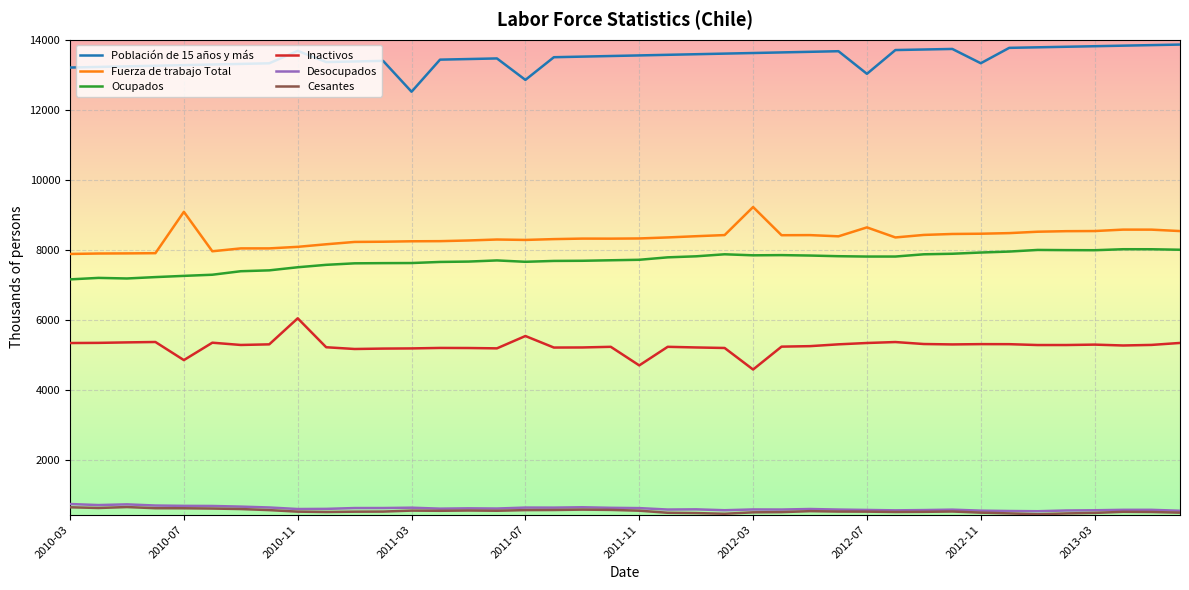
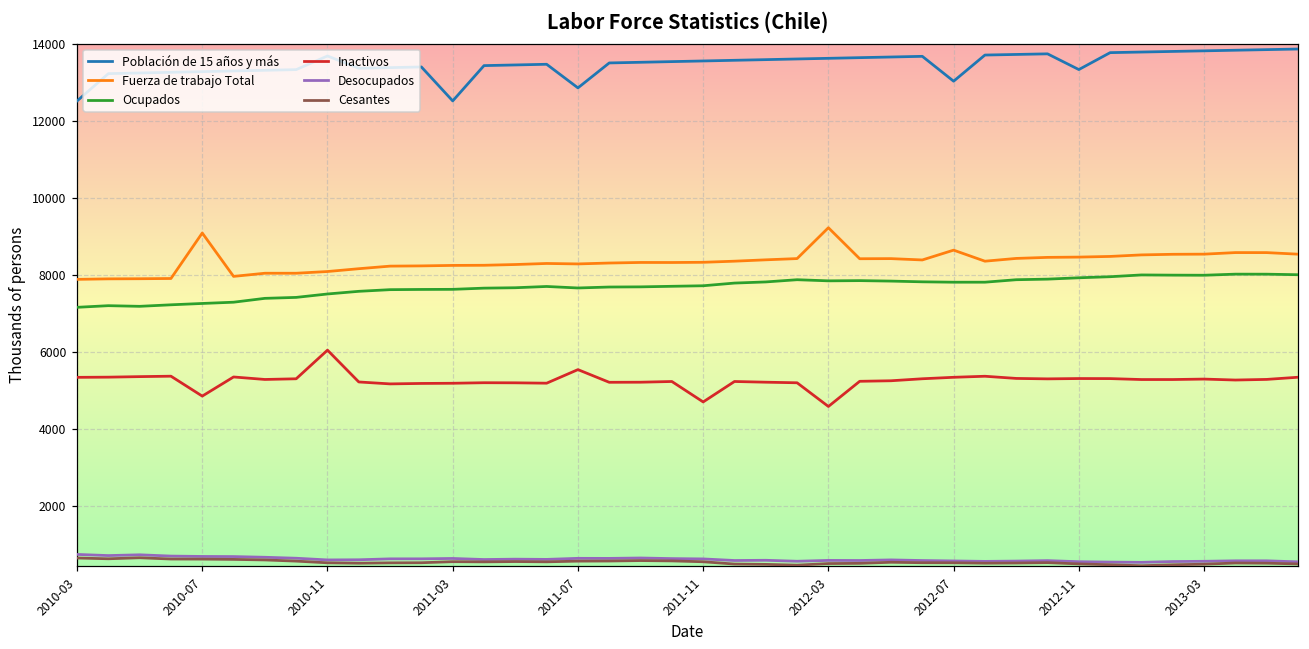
  {
    "Población de 15 años y más": {
-     "2010-03": 13200,
+     "2010-03": 12500,
      "2011-03": 12500,
      "2011-07": 12900,
      "2011-11": 13600,
      "2012-03": 13600,
      "2012-07": 13000,
      "2012-11": 13300,
      "2013-03": 13800
    },
    "Fuerza de trabajo Total": {
      "2010-03": 7900,
      "2010-07": 9100,
      "2010-11": 8100,
      "2011-03": 8200,
      "2011-07": 8300,
      "2011-11": 8300,
      "2012-03": 9200,
      "2012-07": 8600,
      "2012-11": 8500,
      "2013-03": 8500
    },
    "Ocupados": {
      "2010-03": 7200,
      "2010-07": 7300,
      "2010-11": 7500,
      "2011-03": 7600,
      "2011-07": 7700,
      "2011-11": 7700,
      "2012-03": 7800,
      "2012-07": 7800,
      "2012-11": 7900,
      "2013-03": 8000
    },
    "Inactivos": {
      "2010-03": 5300,
      "2010-07": 4800,
      "2010-11": 6000,
      "2011-03": 5200,
      "2011-07": 5500,
      "2011-11": 4700,
      "2012-03": 4600,
      "2012-07": 5300,
      "2012-11": 5300,
      "2013-03": 5300
    },
    "Desocupados": {
      "2010-03": 700,
      "2010-11": 600,
      "2011-03": 600,
      "2011-11": 600,
      "2012-03": 600,
      "2013-03": 500
    },
    "Cesantes": {
      "2010-03": 600,
      "2010-11": 500,
      "2011-03": 500,
      "2011-11": 500,
      "2012-03": 500,
      "2013-03": 500
    }
  }
